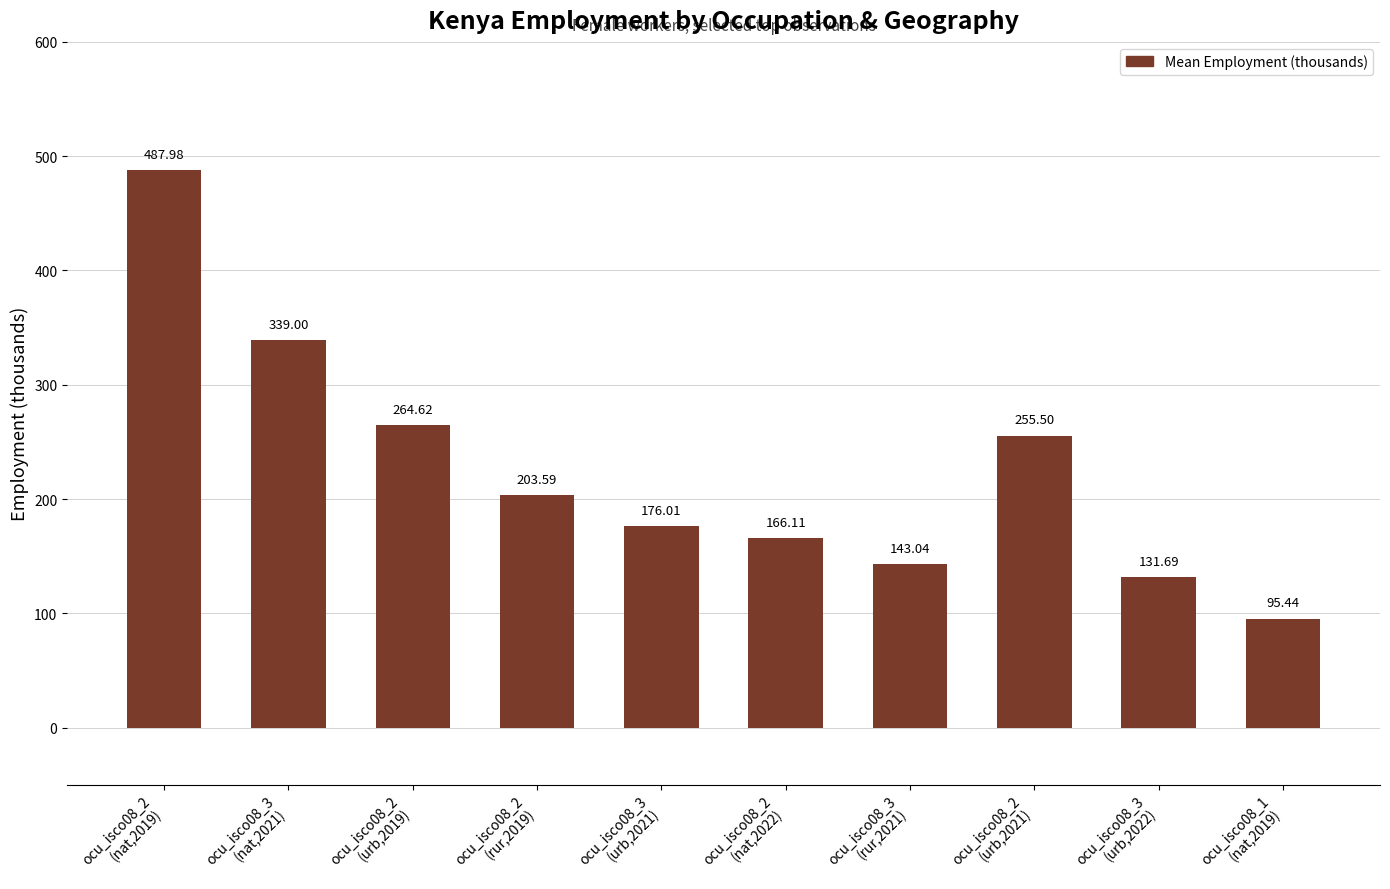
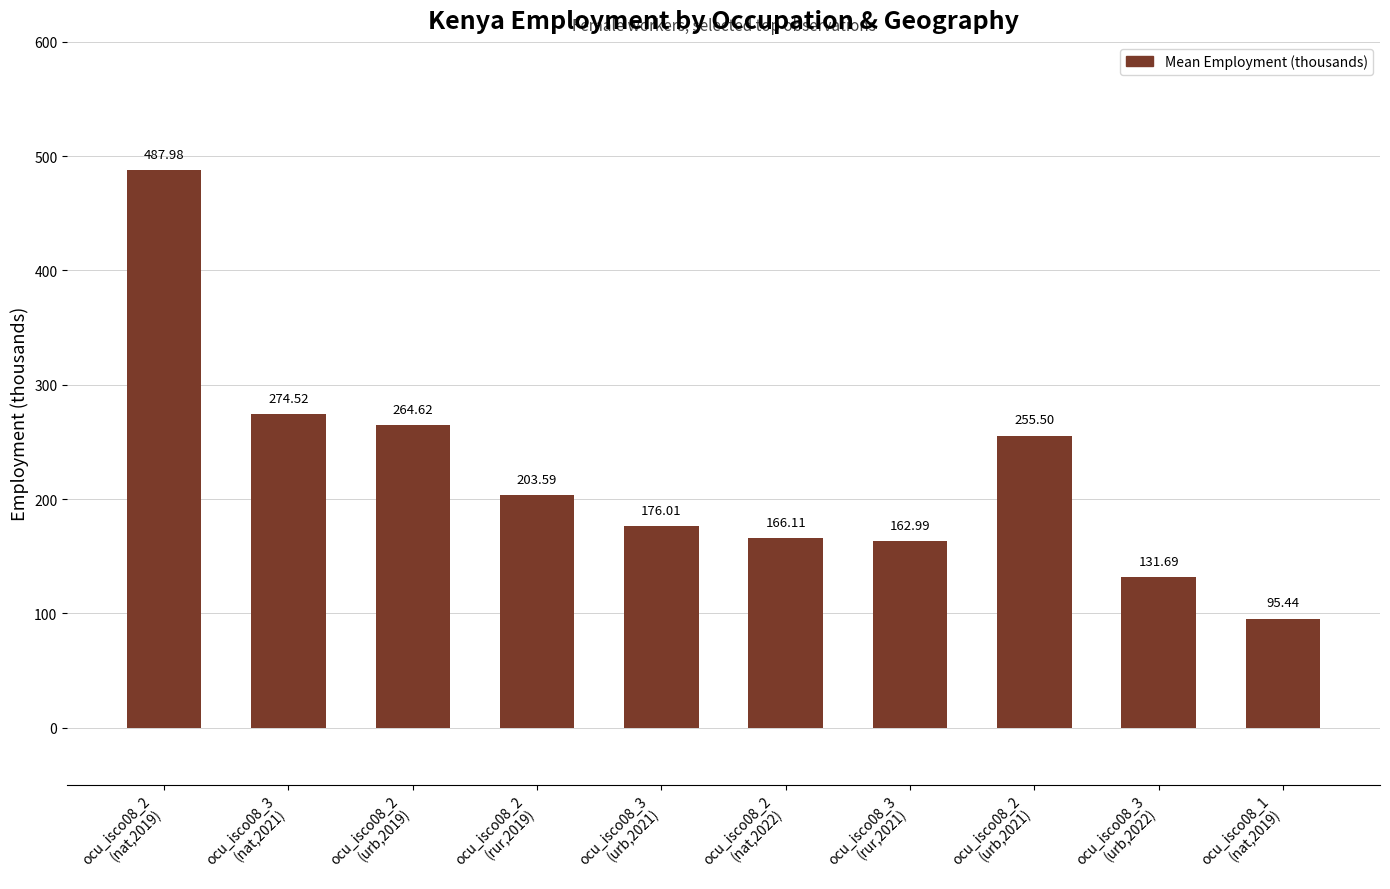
  {
    "ocu_isco08_2 (nat,2019)": 487.98,
-   "ocu_isco08_3 (nat,2021)": 339.00,
+   "ocu_isco08_3 (nat,2021)": 274.52,
    "ocu_isco08_2 (urb,2019)": 264.62,
    "ocu_isco08_2 (rur,2019)": 203.59,
    "ocu_isco08_3 (urb,2021)": 176.01,
    "ocu_isco08_2 (nat,2022)": 166.11,
-   "ocu_isco08_3 (rur,2021)": 143.04,
+   "ocu_isco08_3 (rur,2021)": 162.99,
    "ocu_isco08_2 (urb,2021)": 255.50,
    "ocu_isco08_3 (urb,2022)": 131.69,
    "ocu_isco08_1 (nat,2019)": 95.44
  }
